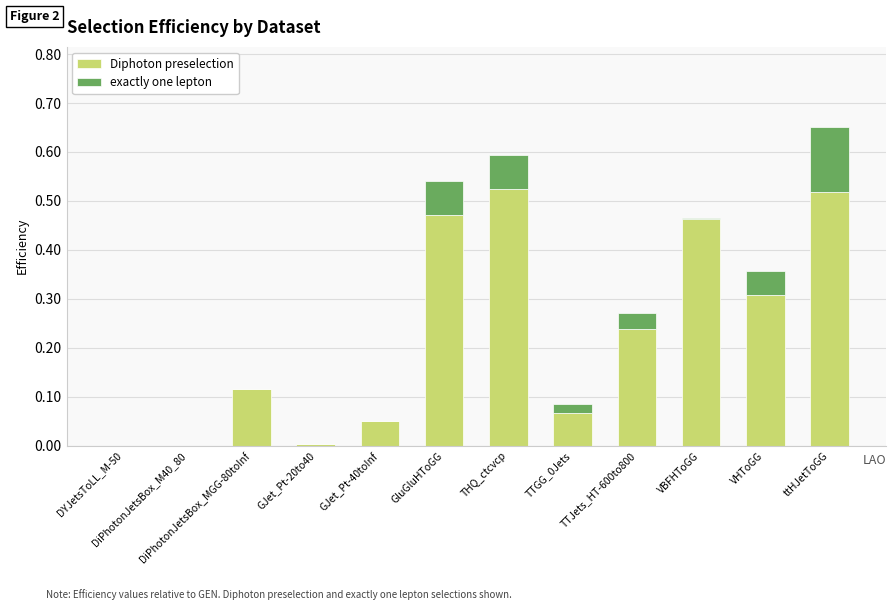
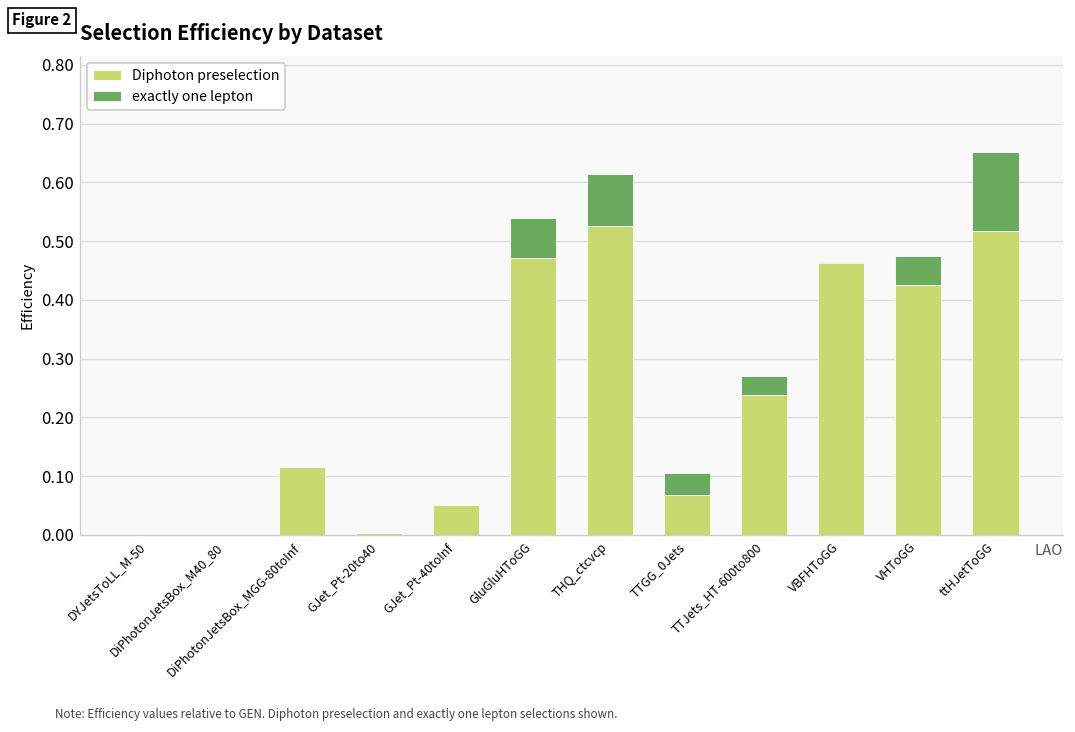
  {
    "Diphoton preselection": {
      "DiPhotonJetsBox_MGG-80toInf": 0.12,
      "GJet_Pt-40toInf": 0.05,
      "GluGluHToGG": 0.47,
      "THQ_ctcvcp": 0.53,
      "TTGG_0Jets": 0.07,
      "TTJets_HT-600to800": 0.24,
      "VBFHToGG": 0.46,
-     "VHToGG": 0.31,
+     "VHToGG": 0.42,
      "ttHJetToGG": 0.52
    },
    "exactly one lepton": {
      "GluGluHToGG": 0.07,
-     "THQ_ctcvcp": 0.07,
-     "TTGG_0Jets": 0.02,
+     "THQ_ctcvcp": 0.09,
+     "TTGG_0Jets": 0.04,
      "TTJets_HT-600to800": 0.03,
      "VHToGG": 0.05,
      "ttHJetToGG": 0.13
    }
  }
